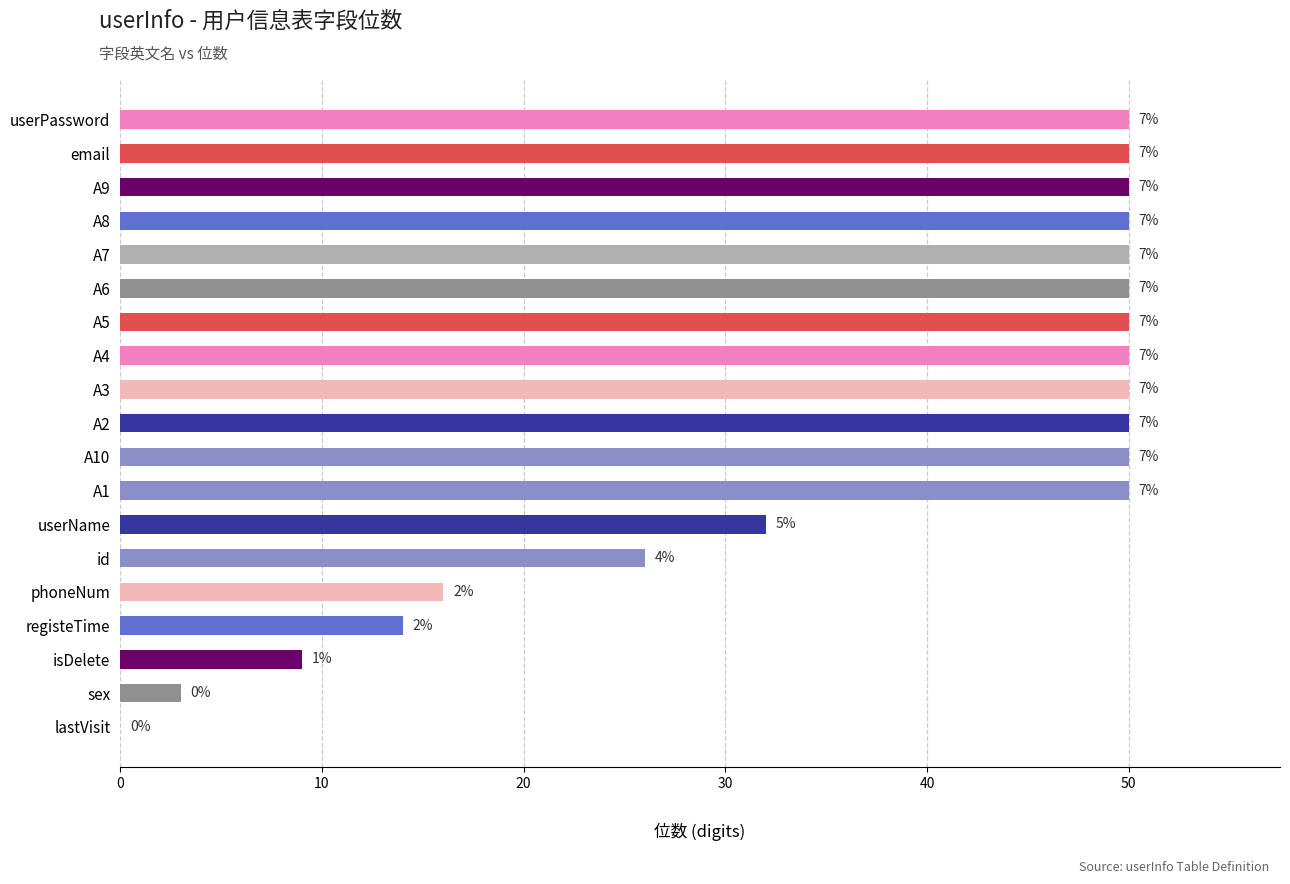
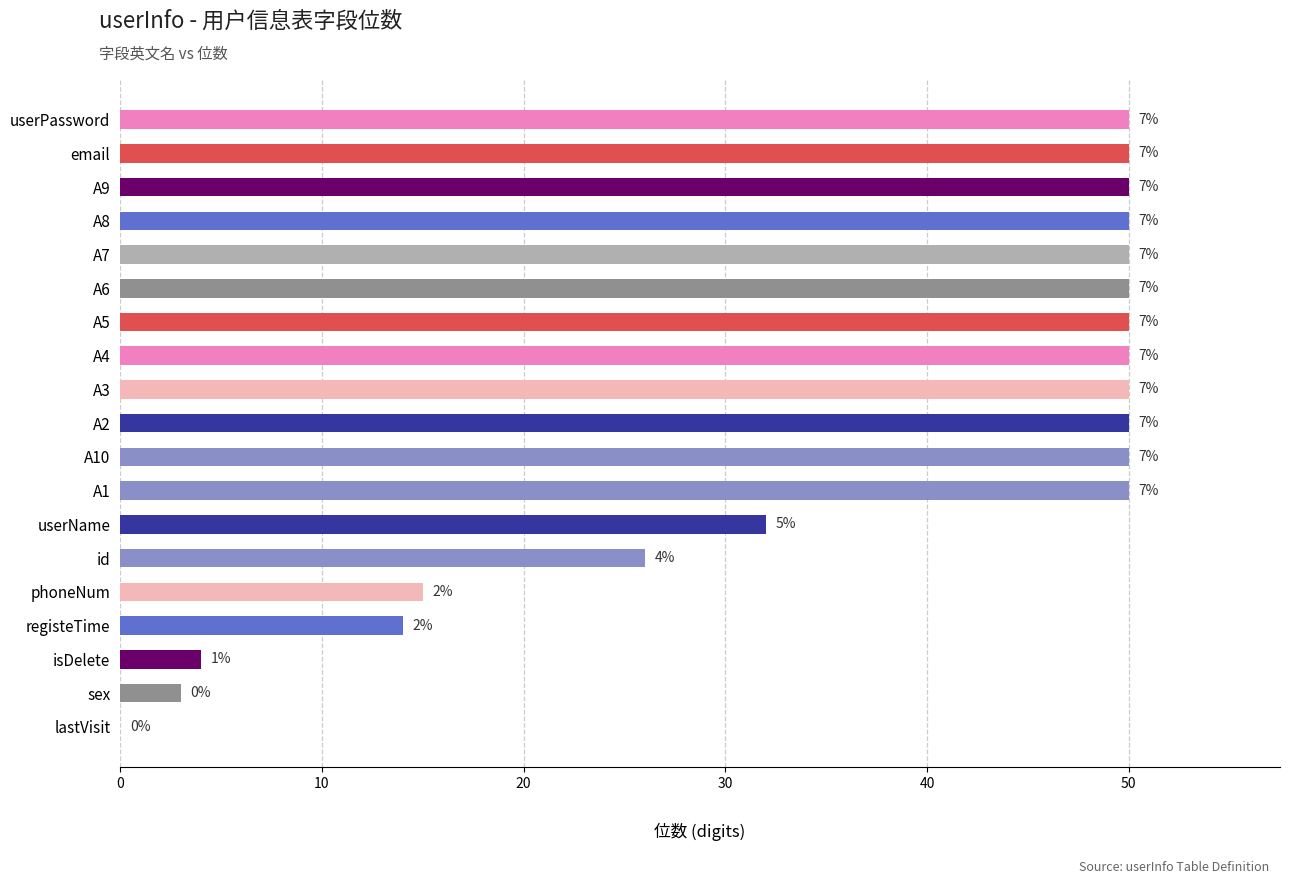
  {
-   "phoneNum": 16,
-   "isDelete": 9
+   "phoneNum": 15,
+   "isDelete": 4
  }
